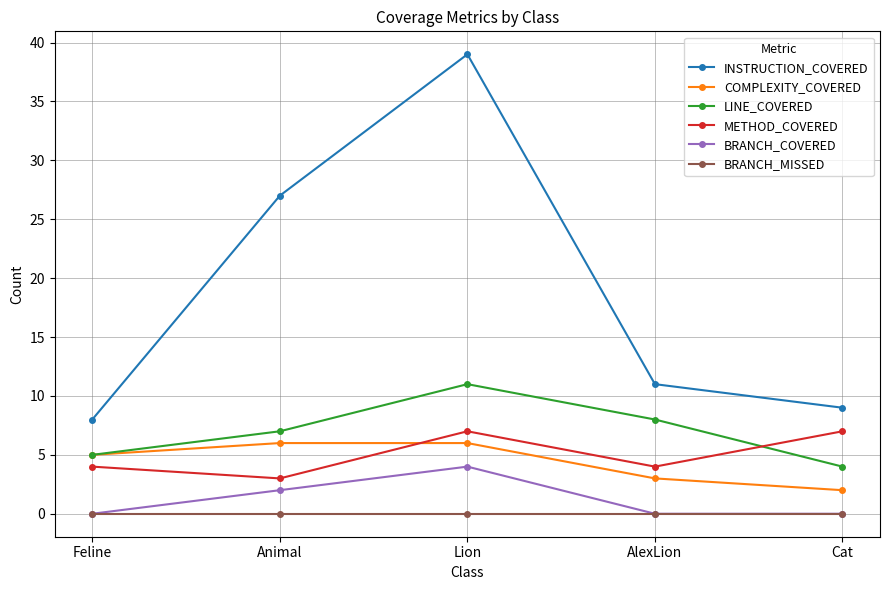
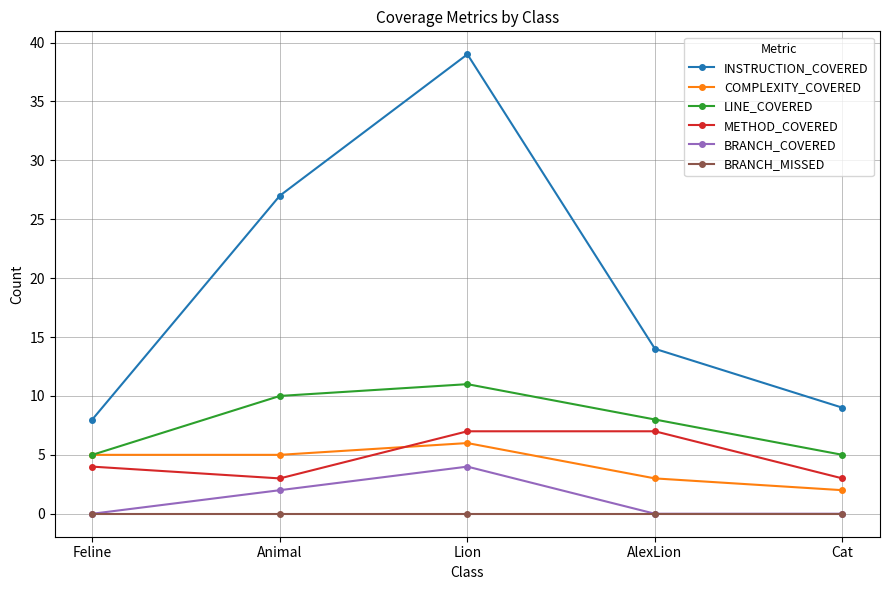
  {
    "INSTRUCTION_COVERED": {
      "Feline": 8,
      "Animal": 27,
      "Lion": 39,
-     "AlexLion": 11,
+     "AlexLion": 14,
      "Cat": 9
    },
    "COMPLEXITY_COVERED": {
-     "Animal": 6,
+     "Animal": 5,
      "Lion": 6,
      "AlexLion": 3,
      "Cat": 2
    },
    "LINE_COVERED": {
-     "Animal": 7,
+     "Animal": 10,
      "Lion": 11,
      "AlexLion": 8,
-     "Cat": 4
+     "Cat": 5
    },
    "METHOD_COVERED": {
      "Feline": 4,
      "Animal": 3,
      "Lion": 7,
-     "AlexLion": 4,
-     "Cat": 7
+     "AlexLion": 7,
+     "Cat": 3
    },
    "BRANCH_COVERED": {
      "Animal": 2,
      "Lion": 4
    },
    "BRANCH_MISSED": {
      "Animal": 0,
      "Lion": 0
    }
  }
